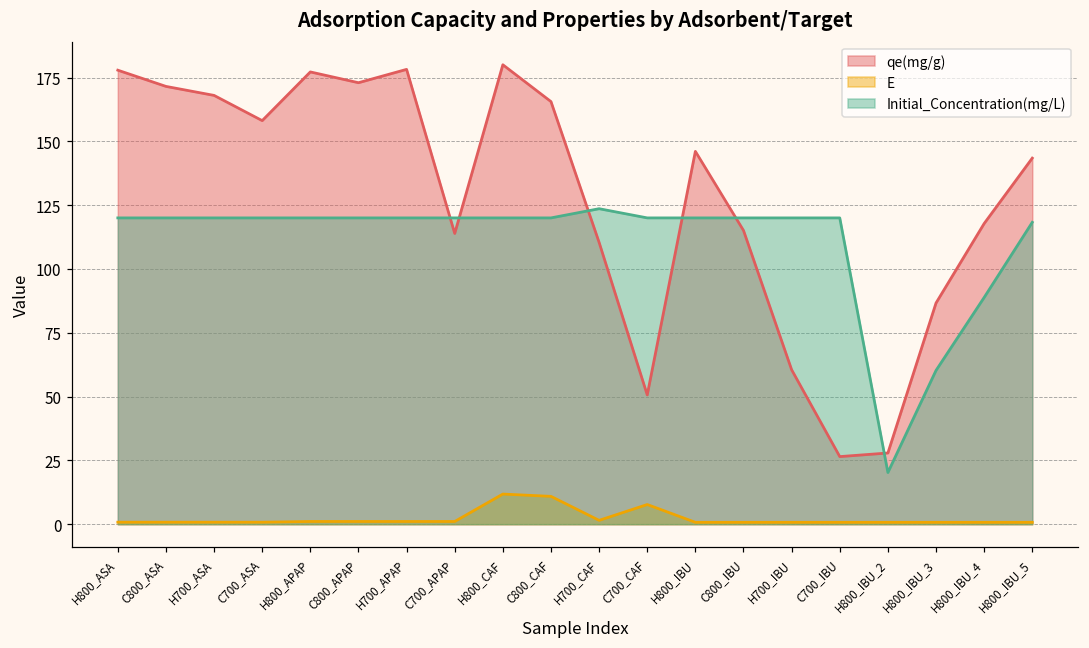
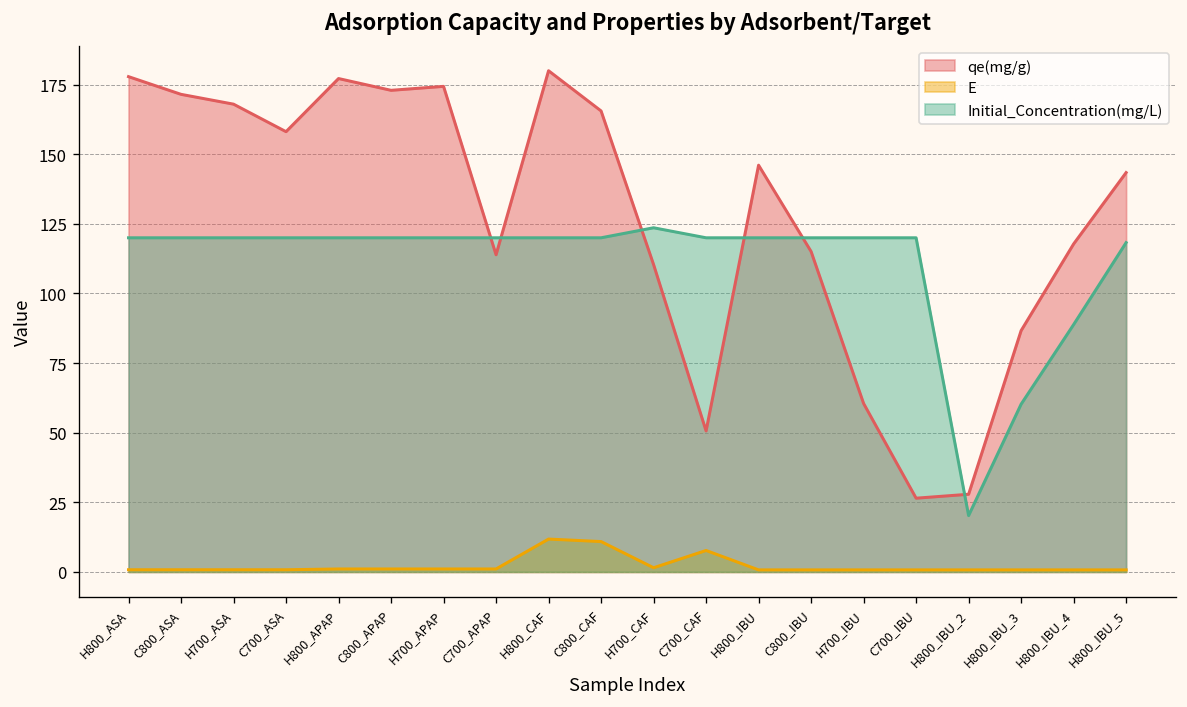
  {
    "qe(mg/g)": {
      "H800_ASA": 178,
      "C800_ASA": 172,
      "H700_ASA": 168,
      "C700_ASA": 158,
      "H800_APAP": 177,
      "C800_APAP": 173,
-     "H700_APAP": 178,
+     "H700_APAP": 174,
      "C700_APAP": 114,
      "H800_CAF": 180,
      "C800_CAF": 166,
      "H700_CAF": 110,
      "C700_CAF": 51,
      "H800_IBU": 146,
      "C800_IBU": 115,
      "H700_IBU": 60,
      "C700_IBU": 26,
      "H800_IBU_2": 28,
      "H800_IBU_3": 87,
      "H800_IBU_4": 118,
      "H800_IBU_5": 143
    },
    "E": {
      "H800_ASA": 1,
      "C800_ASA": 1,
      "H700_ASA": 1,
      "C700_ASA": 1,
      "H800_APAP": 1,
      "C800_APAP": 1,
      "H700_APAP": 1,
      "C700_APAP": 1,
      "H800_CAF": 12,
      "C800_CAF": 11,
      "H700_CAF": 2,
      "C700_CAF": 8,
      "H800_IBU": 1,
      "C800_IBU": 1,
      "H700_IBU": 1,
      "C700_IBU": 1,
      "H800_IBU_2": 1,
      "H800_IBU_3": 1,
      "H800_IBU_4": 1,
      "H800_IBU_5": 1
    },
    "Initial_Concentration(mg/L)": {
      "H800_ASA": 120,
      "C800_ASA": 120,
      "H700_ASA": 120,
      "C700_ASA": 120,
      "H800_APAP": 120,
      "C800_APAP": 120,
      "H700_APAP": 120,
      "C700_APAP": 120,
      "H800_CAF": 120,
      "C800_CAF": 120,
      "H700_CAF": 124,
      "C700_CAF": 120,
      "H800_IBU": 120,
      "C800_IBU": 120,
      "H700_IBU": 120,
      "C700_IBU": 120,
      "H800_IBU_2": 20,
      "H800_IBU_3": 60,
      "H800_IBU_4": 89,
      "H800_IBU_5": 118
    }
  }
